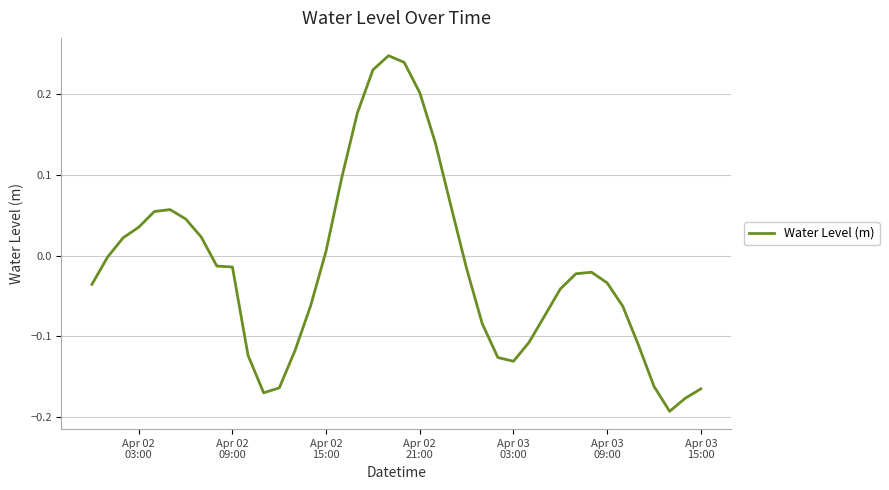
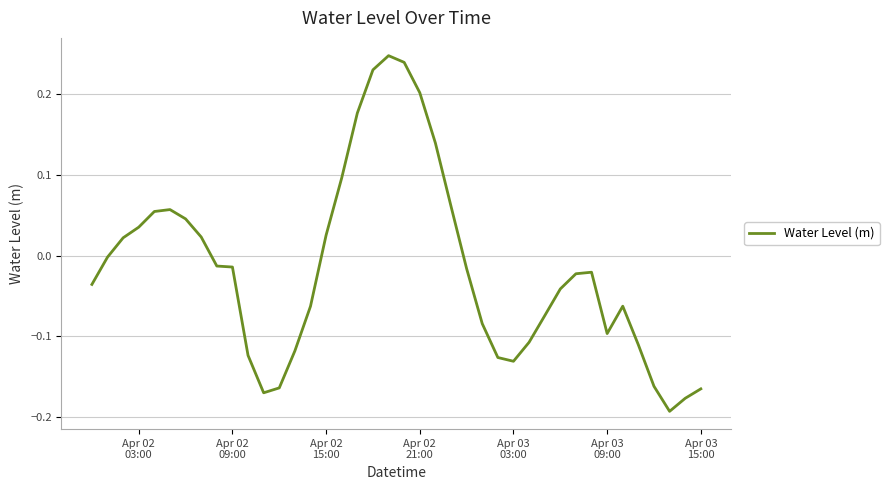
  {
    "Apr 02 03:00": 0.04,
    "Apr 02 09:00": -0.01,
-   "Apr 02 15:00": 0.01,
+   "Apr 02 15:00": 0.03,
    "Apr 02 21:00": 0.20,
    "Apr 03 03:00": -0.13,
-   "Apr 03 09:00": -0.03,
+   "Apr 03 09:00": -0.10,
    "Apr 03 15:00": -0.17
  }
